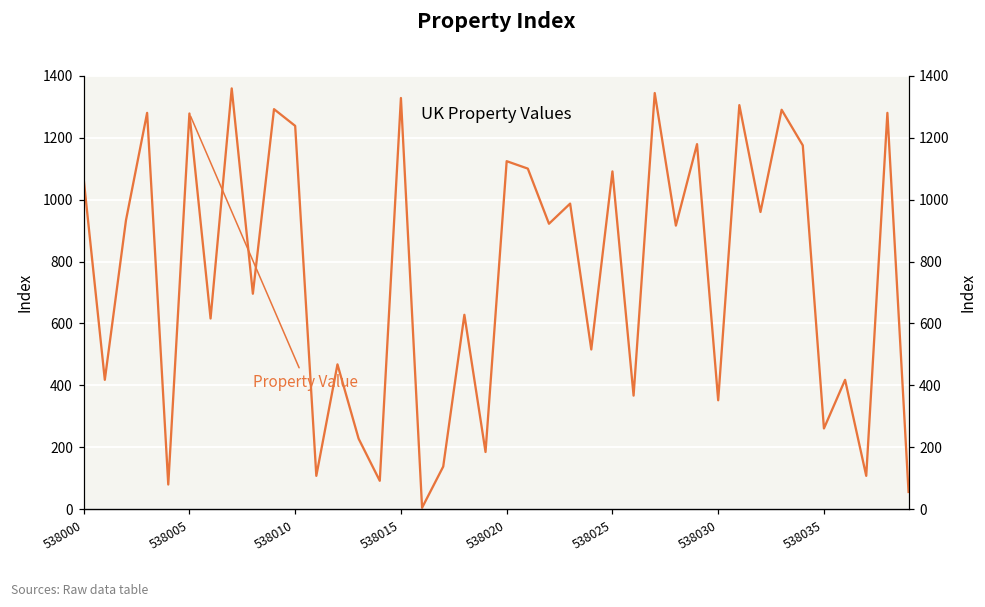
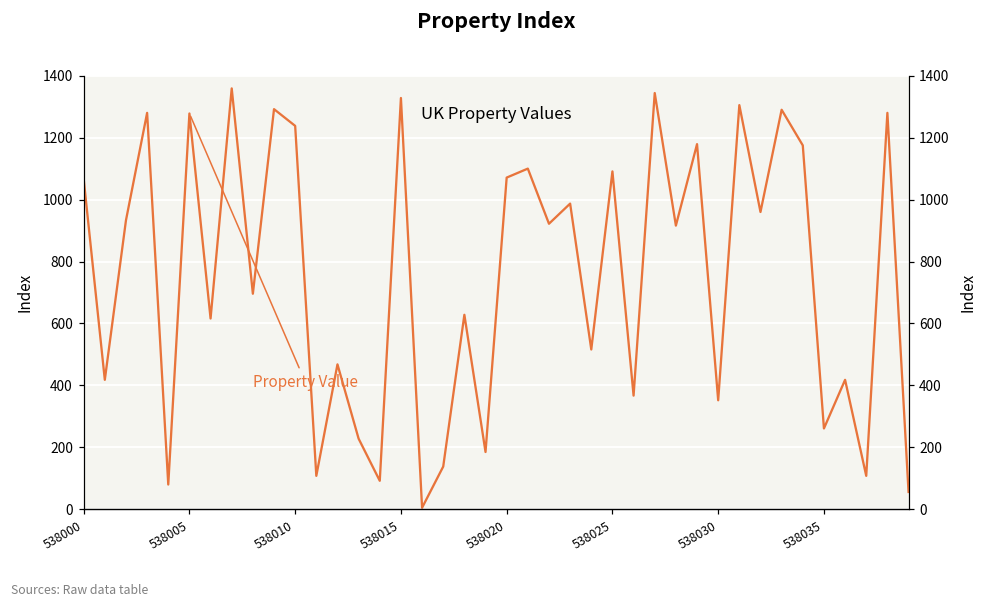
  {
    "538000": 1070,
    "538005": 1280,
    "538010": 1240,
    "538015": 1330,
-   "538020": 1120,
+   "538020": 1070,
    "538025": 1090,
    "538030": 350,
    "538035": 260
  }
